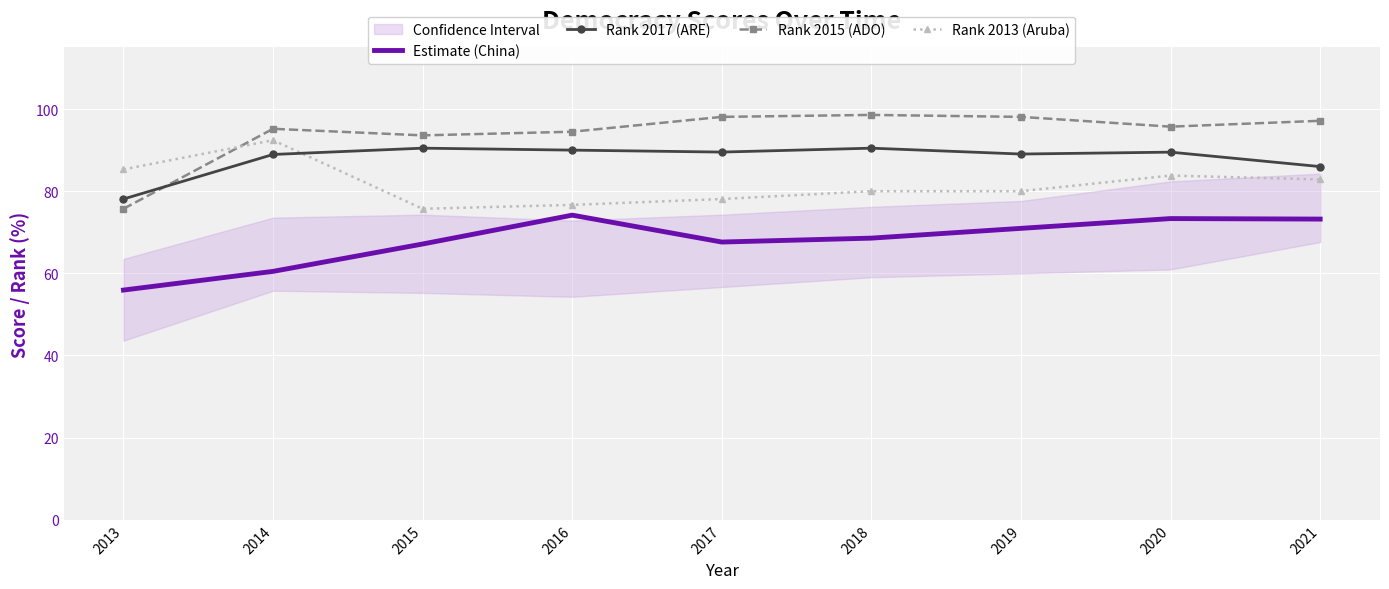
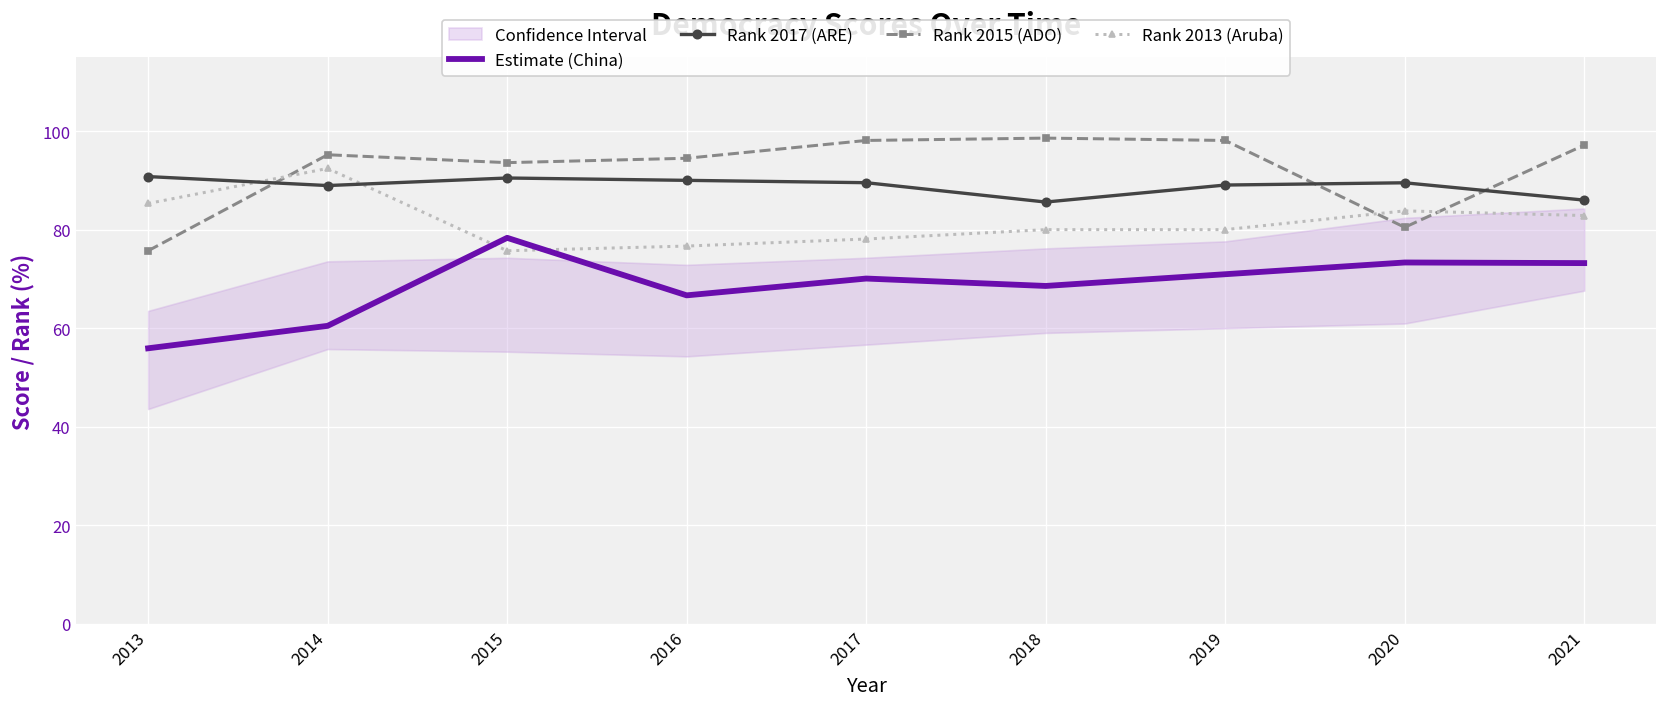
  {
    "Estimate (China)": {
      "2013": 56,
      "2014": 60,
-     "2015": 67,
-     "2016": 74,
-     "2017": 68,
+     "2015": 78,
+     "2016": 67,
+     "2017": 70,
      "2018": 69,
      "2019": 71,
      "2020": 73,
      "2021": 73
    },
    "Rank 2017 (ARE)": {
-     "2013": 78,
+     "2013": 91,
      "2014": 89,
      "2015": 90,
      "2016": 90,
      "2017": 90,
-     "2018": 90,
+     "2018": 86,
      "2019": 89,
      "2020": 90,
      "2021": 86
    },
    "Rank 2015 (ADO)": {
      "2013": 76,
      "2014": 95,
      "2015": 94,
      "2016": 94,
      "2017": 98,
      "2018": 99,
      "2019": 98,
-     "2020": 96,
+     "2020": 80,
      "2021": 97
    }
  }
